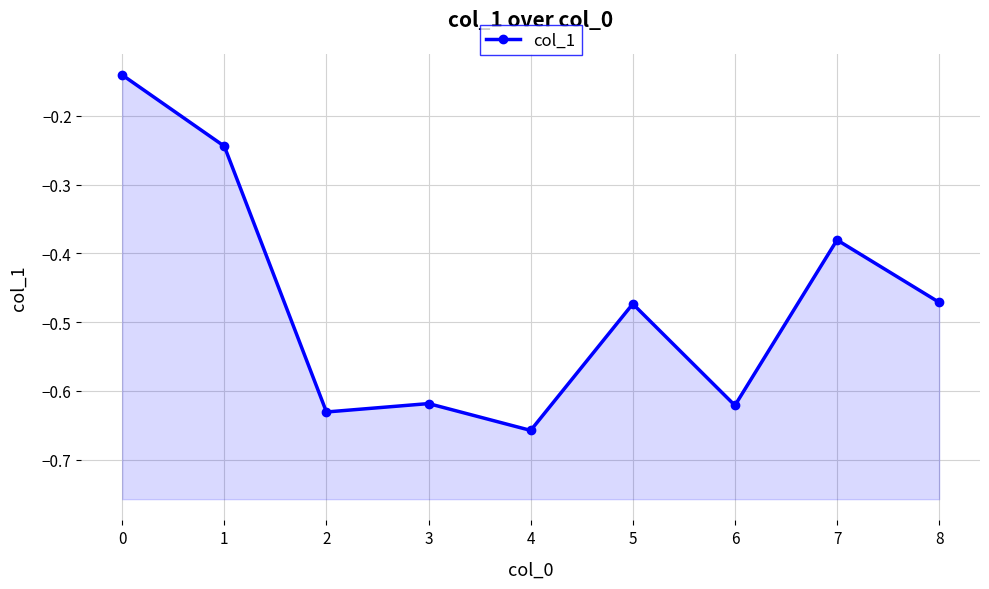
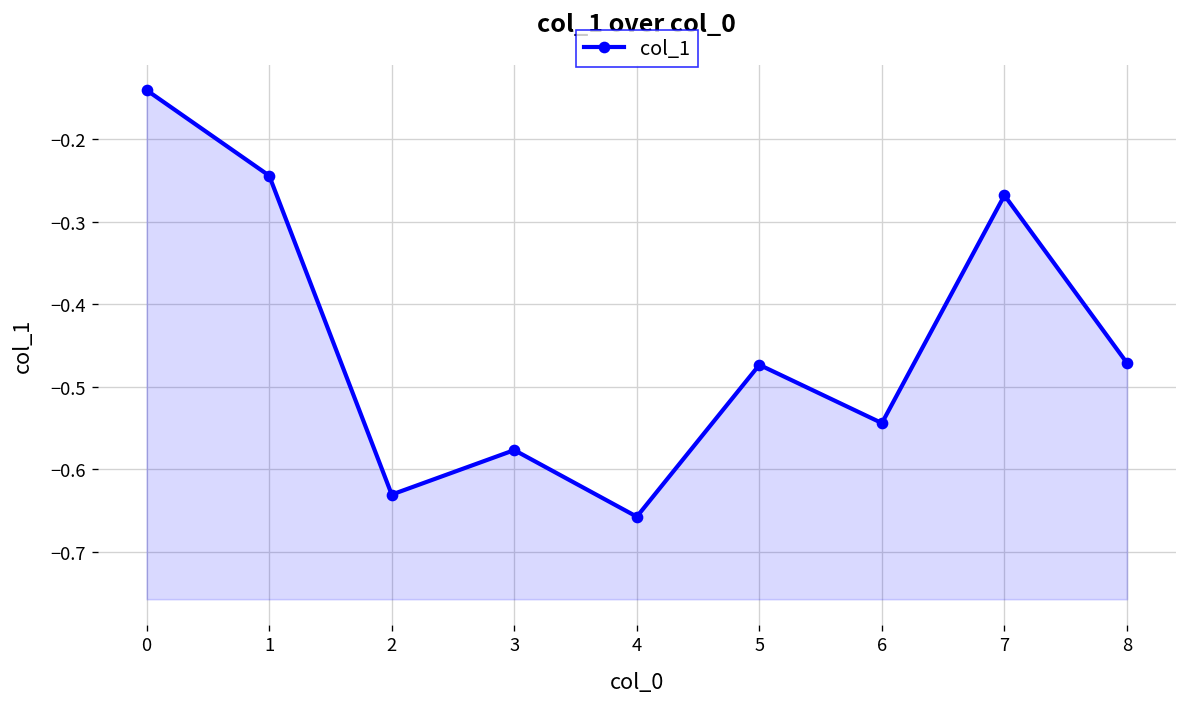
  {
    "0": -0.14,
    "1": -0.24,
    "2": -0.63,
-   "3": -0.62,
+   "3": -0.58,
    "4": -0.66,
    "5": -0.47,
-   "6": -0.62,
-   "7": -0.38,
+   "6": -0.54,
+   "7": -0.27,
    "8": -0.47
  }
